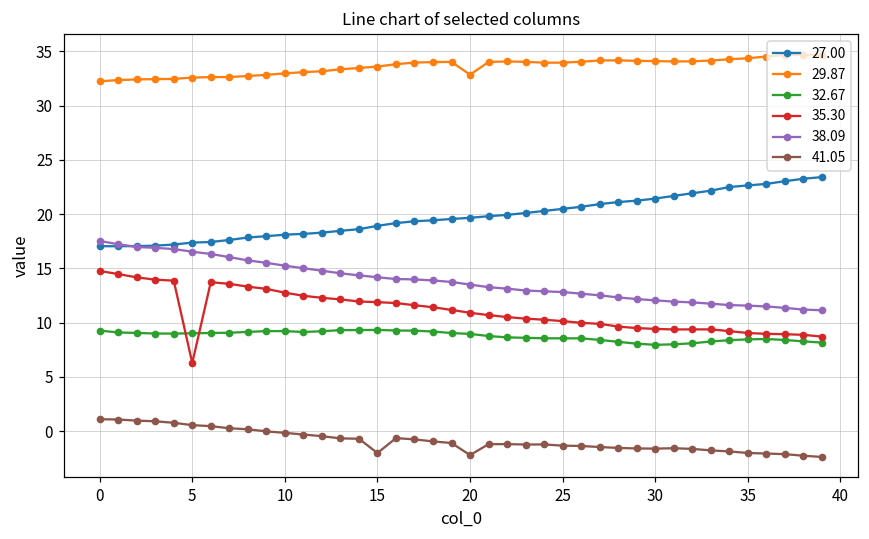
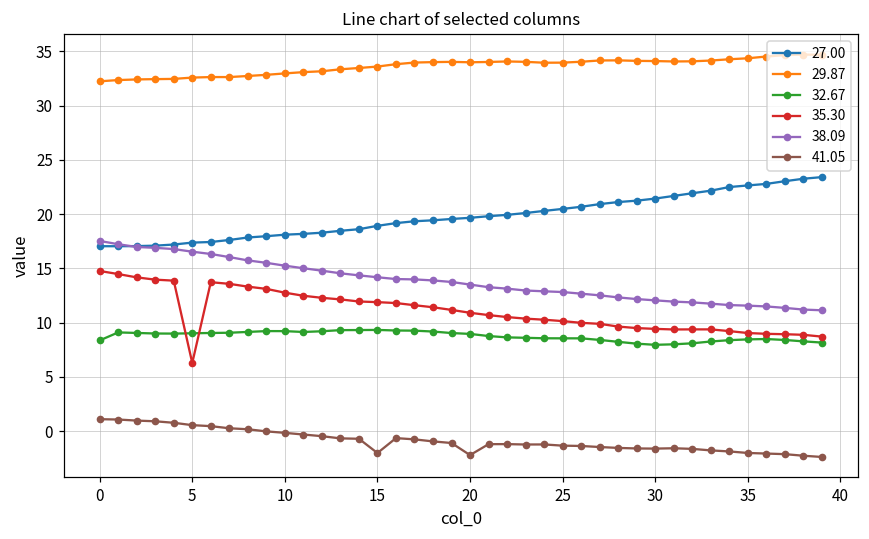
  {
    "27.00": {
      "0": 17,
      "5": 17,
      "10": 18,
      "15": 19,
      "20": 20,
      "25": 20,
      "30": 21,
      "35": 23
    },
    "29.87": {
      "0": 32,
      "5": 33,
      "10": 33,
      "15": 34,
-     "20": 33,
+     "20": 34,
      "25": 34,
      "30": 34,
      "35": 34
    },
    "32.67": {
-     "0": 9,
+     "0": 8,
      "5": 9,
      "10": 9,
      "15": 9,
      "20": 9,
      "25": 9,
      "30": 8,
      "35": 8
    },
    "35.30": {
      "0": 15,
      "5": 6,
      "10": 13,
      "15": 12,
      "20": 11,
      "25": 10,
      "30": 9,
      "35": 9
    },
    "38.09": {
      "0": 18,
      "5": 17,
      "10": 15,
      "15": 14,
      "20": 14,
      "25": 13,
      "30": 12,
      "35": 12
    },
    "41.05": {
      "0": 1,
      "5": 1,
      "10": 0,
      "15": -2,
      "20": -2,
      "25": -1,
      "30": -2,
      "35": -2
    }
  }
